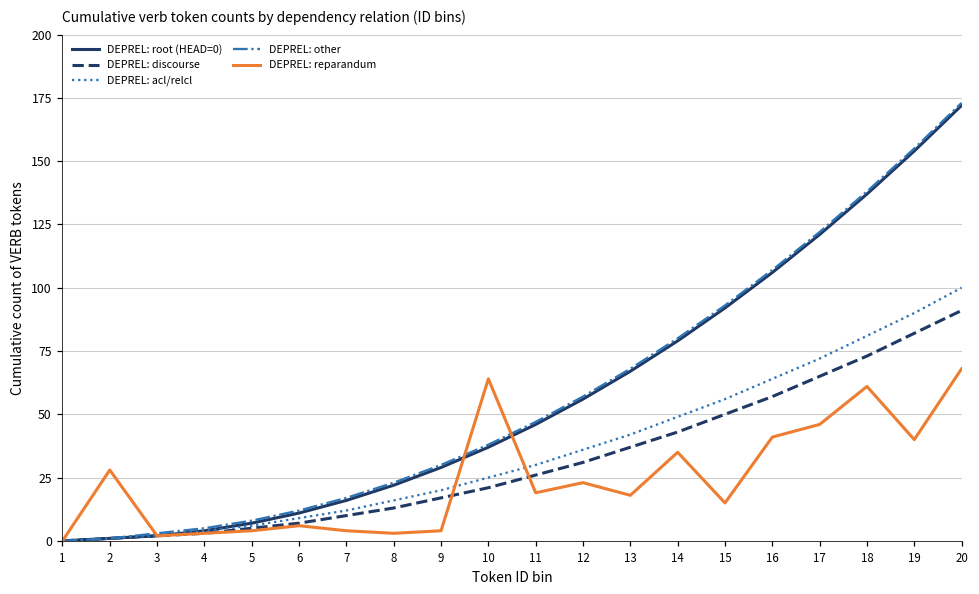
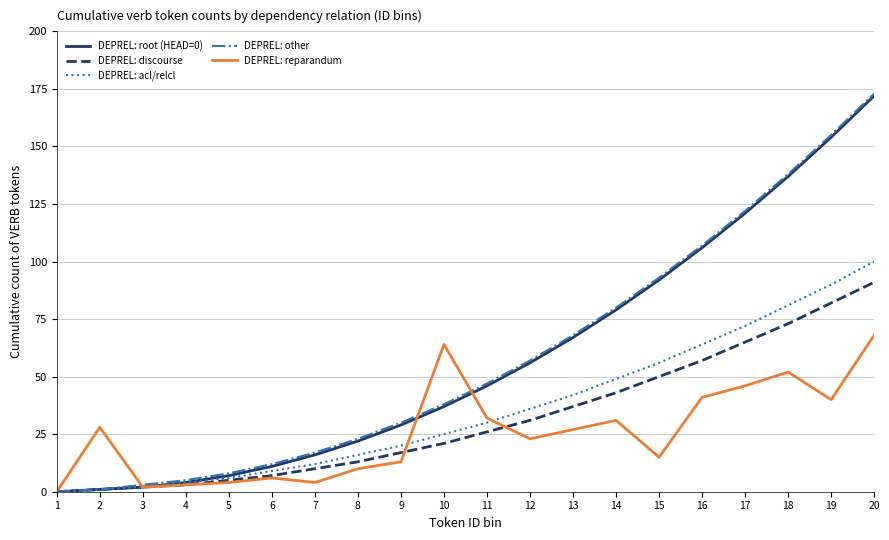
  {
    "DEPREL: reparandum": {
      "2": 28,
      "7": 4,
-     "8": 3,
-     "9": 4,
+     "8": 10,
+     "9": 13,
      "10": 64,
-     "11": 19,
+     "11": 32,
      "12": 23,
-     "13": 18,
-     "14": 35,
+     "13": 27,
+     "14": 31,
      "15": 15,
      "16": 41,
      "17": 46,
-     "18": 61,
+     "18": 52,
      "19": 40,
      "20": 68
    }
  }
